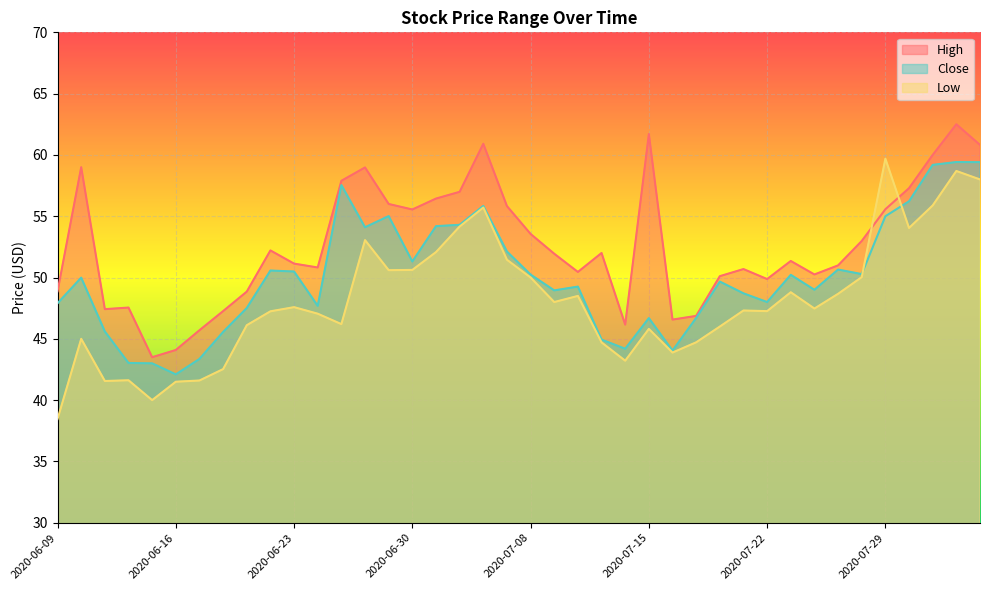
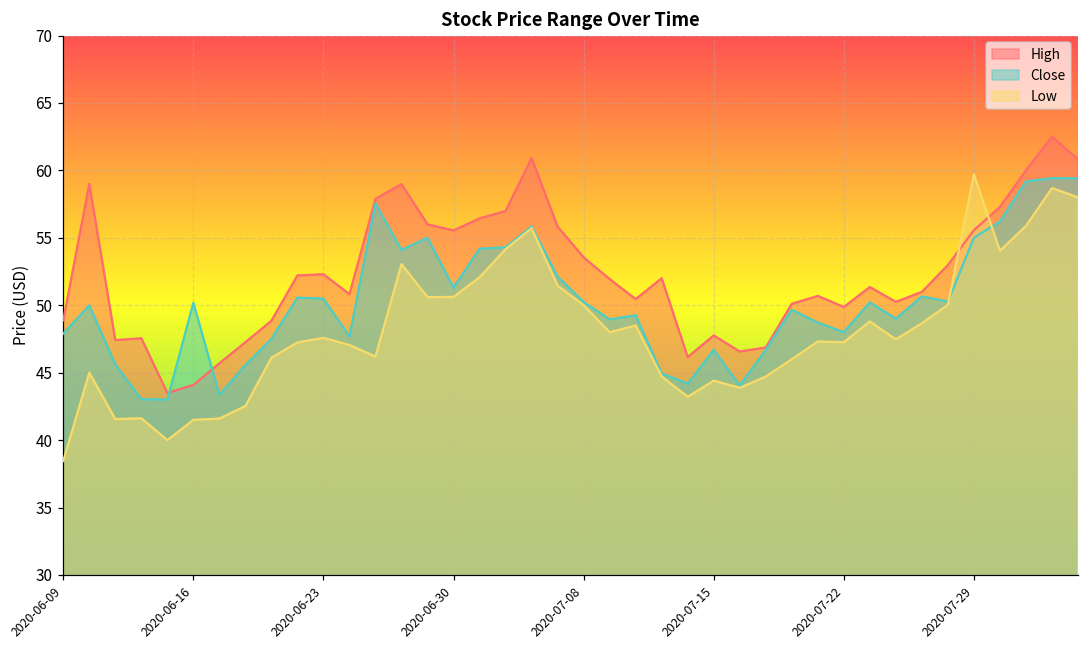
  {
    "High": {
      "2020-06-09": 48.9,
      "2020-06-16": 44.1,
-     "2020-06-23": 51.1,
+     "2020-06-23": 52.3,
      "2020-06-30": 55.5,
      "2020-07-08": 53.6,
-     "2020-07-15": 61.7,
+     "2020-07-15": 47.8,
      "2020-07-22": 49.9,
      "2020-07-29": 55.6
    },
    "Close": {
      "2020-06-09": 47.9,
-     "2020-06-16": 42.1,
+     "2020-06-16": 50.2,
      "2020-06-23": 50.5,
      "2020-06-30": 51.3,
      "2020-07-08": 50.2,
      "2020-07-15": 46.7,
      "2020-07-22": 48.0,
      "2020-07-29": 55.0
    },
    "Low": {
      "2020-06-09": 38.5,
      "2020-06-16": 41.5,
      "2020-06-23": 47.6,
      "2020-06-30": 50.6,
      "2020-07-08": 50.0,
-     "2020-07-15": 45.8,
+     "2020-07-15": 44.4,
      "2020-07-22": 47.3,
      "2020-07-29": 59.7
    }
  }
